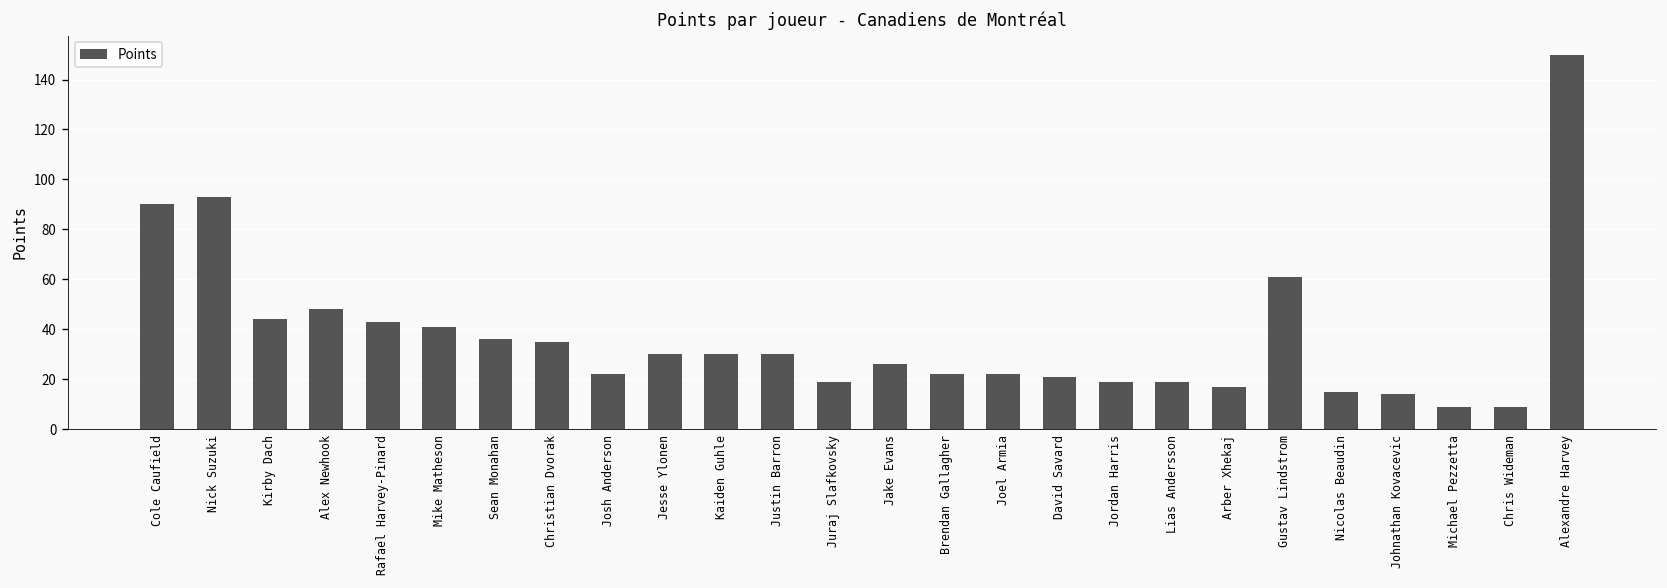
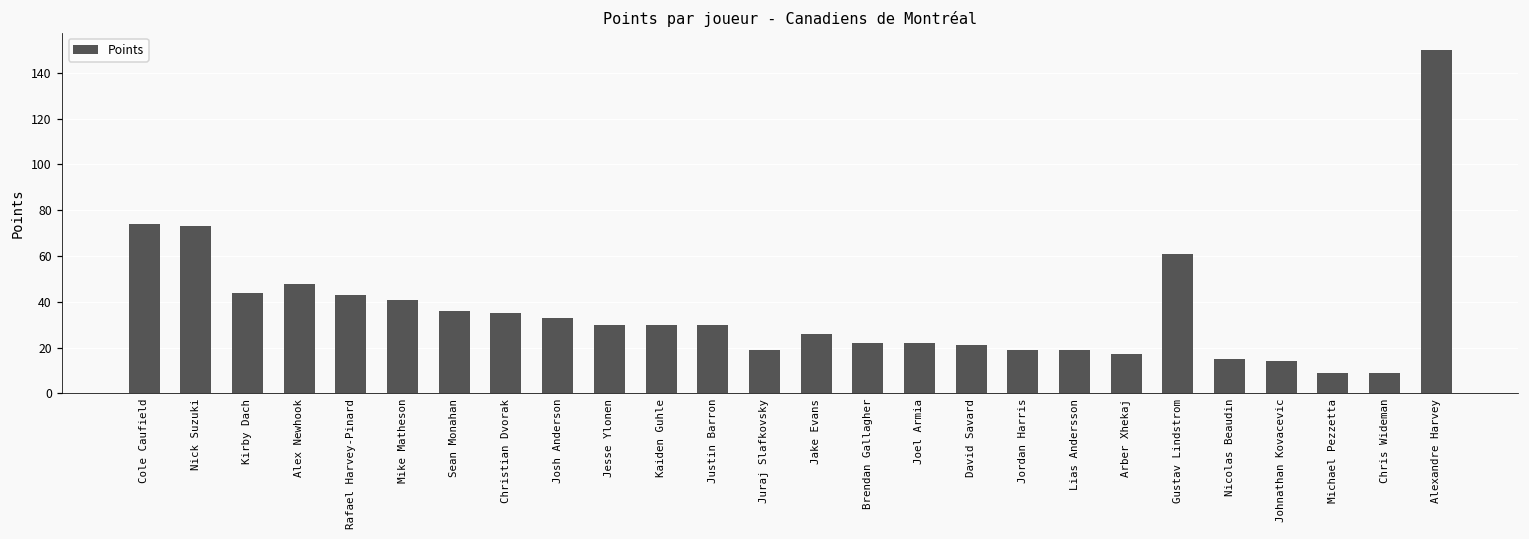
  {
-   "Cole Caufield": 90,
-   "Nick Suzuki": 93,
+   "Cole Caufield": 74,
+   "Nick Suzuki": 73,
    "Kirby Dach": 44,
    "Alex Newhook": 48,
    "Rafael Harvey-Pinard": 43,
    "Mike Matheson": 41,
    "Sean Monahan": 36,
    "Christian Dvorak": 35,
-   "Josh Anderson": 22,
+   "Josh Anderson": 33,
    "Jesse Ylonen": 30,
    "Kaiden Guhle": 30,
    "Justin Barron": 30,
    "Juraj Slafkovsky": 19,
    "Jake Evans": 26,
    "Brendan Gallagher": 22,
    "Joel Armia": 22,
    "David Savard": 21,
    "Jordan Harris": 19,
    "Lias Andersson": 19,
    "Arber Xhekaj": 17,
    "Gustav Lindstrom": 61,
    "Nicolas Beaudin": 15,
    "Johnathan Kovacevic": 14,
    "Michael Pezzetta": 9,
    "Chris Wideman": 9,
    "Alexandre Harvey": 150
  }
